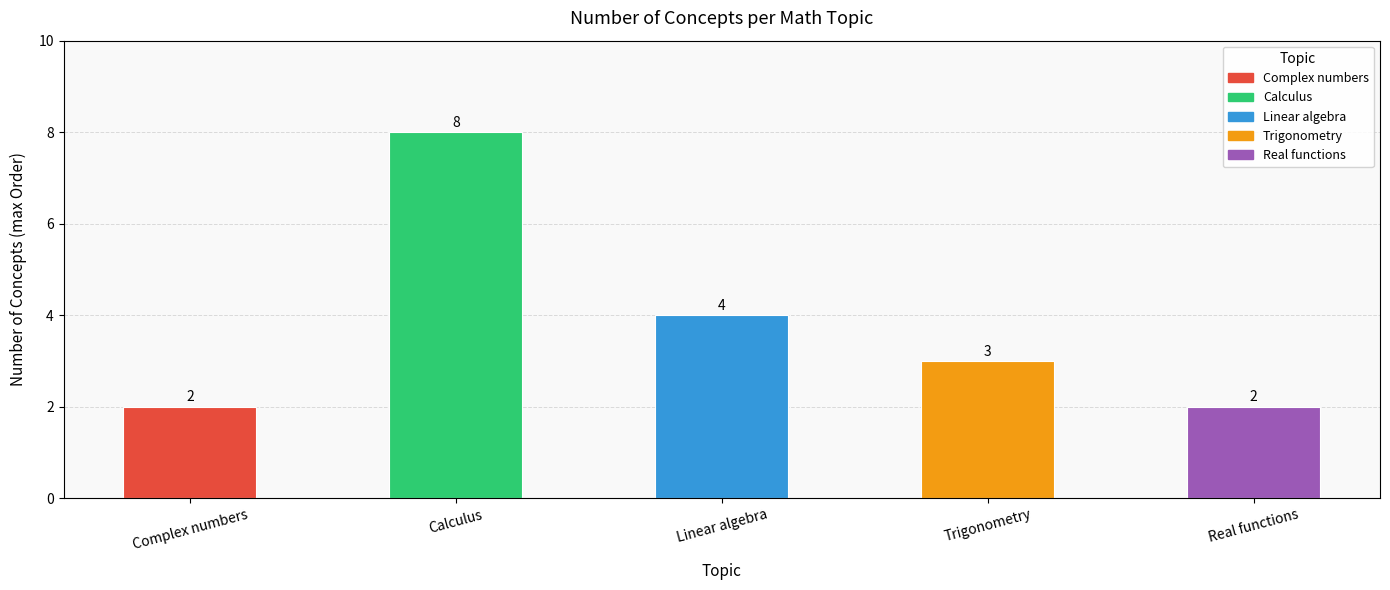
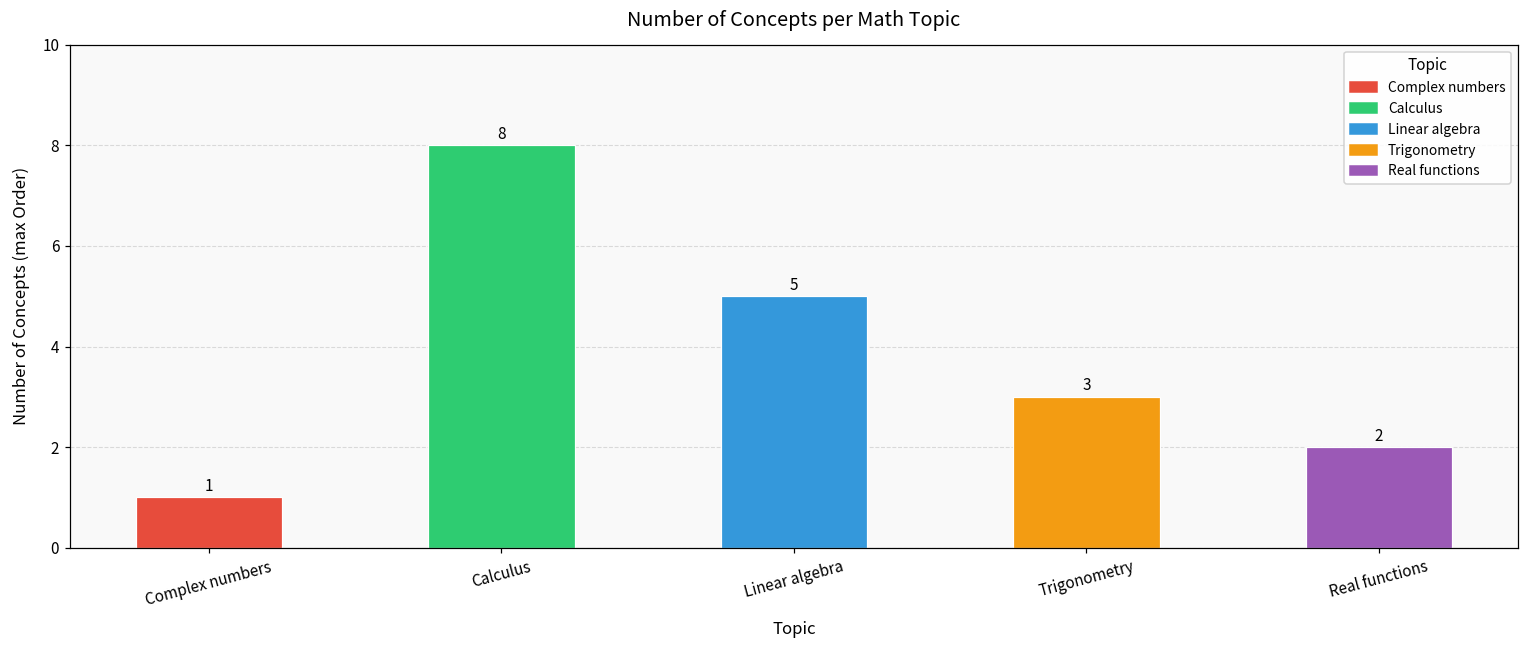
  {
-   "Complex numbers": 2,
+   "Complex numbers": 1,
    "Calculus": 8,
-   "Linear algebra": 4,
+   "Linear algebra": 5,
    "Trigonometry": 3,
    "Real functions": 2
  }
